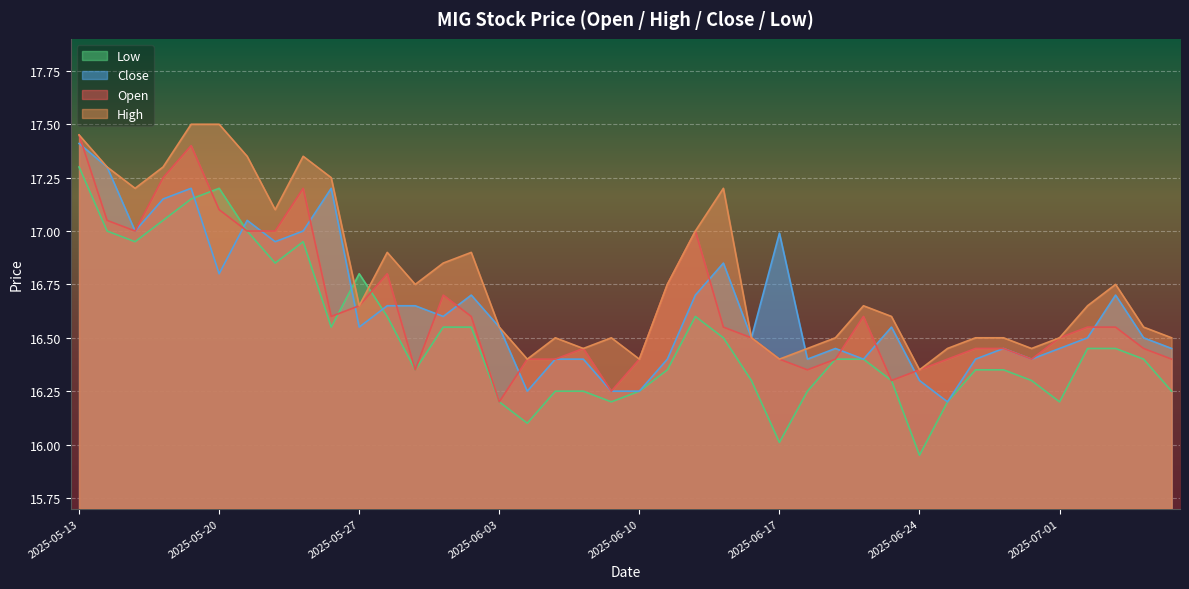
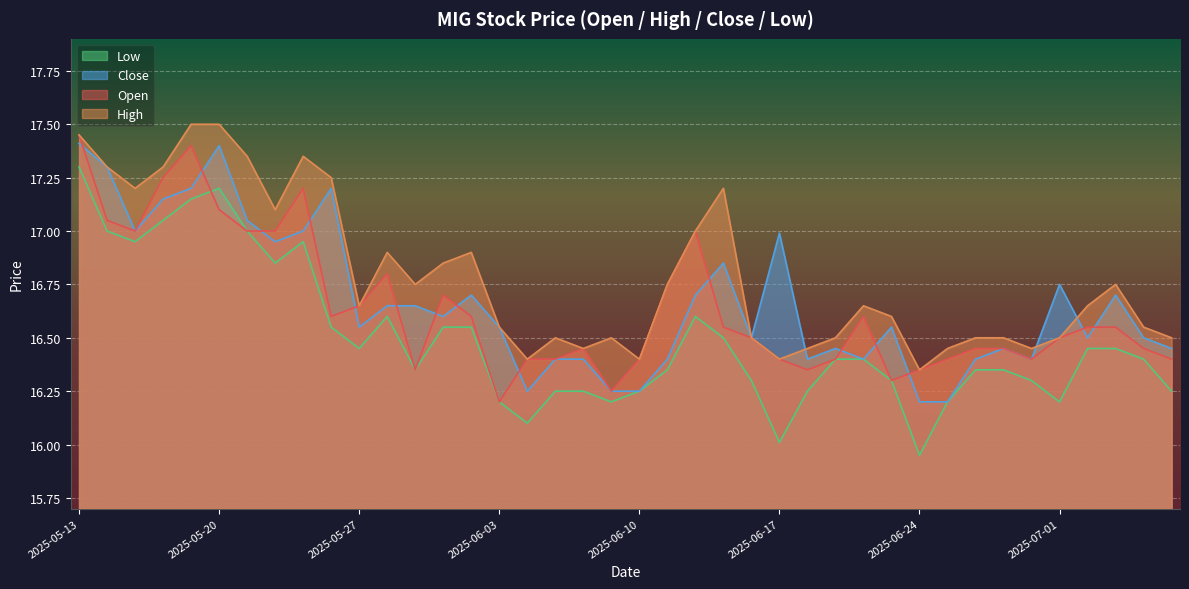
  {
    "Low": {
      "2025-05-13": 17.30,
      "2025-05-20": 17.20,
-     "2025-05-27": 16.80,
+     "2025-05-27": 16.45,
      "2025-06-17": 16.01,
      "2025-06-24": 15.95,
      "2025-07-01": 16.20
    },
    "Close": {
      "2025-05-13": 17.41,
-     "2025-05-20": 16.8,
+     "2025-05-20": 17.4,
      "2025-05-27": 16.55,
      "2025-06-17": 16.99,
-     "2025-06-24": 16.3,
-     "2025-07-01": 16.45
+     "2025-06-24": 16.2,
+     "2025-07-01": 16.75
    }
  }
